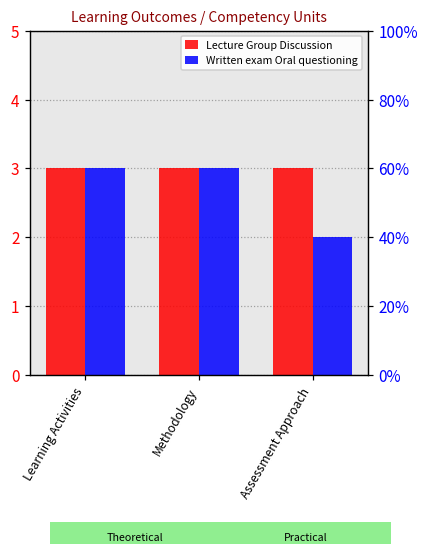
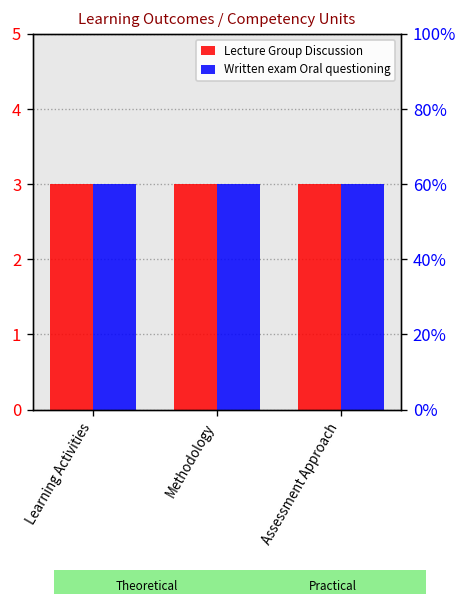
  {
    "Lecture Group Discussion": {
      "Learning Activities": 3,
      "Methodology": 3,
      "Assessment Approach": 3
    },
    "Written exam Oral questioning": {
      "Learning Activities": 3,
      "Methodology": 3,
-     "Assessment Approach": 2
+     "Assessment Approach": 3
    }
  }
